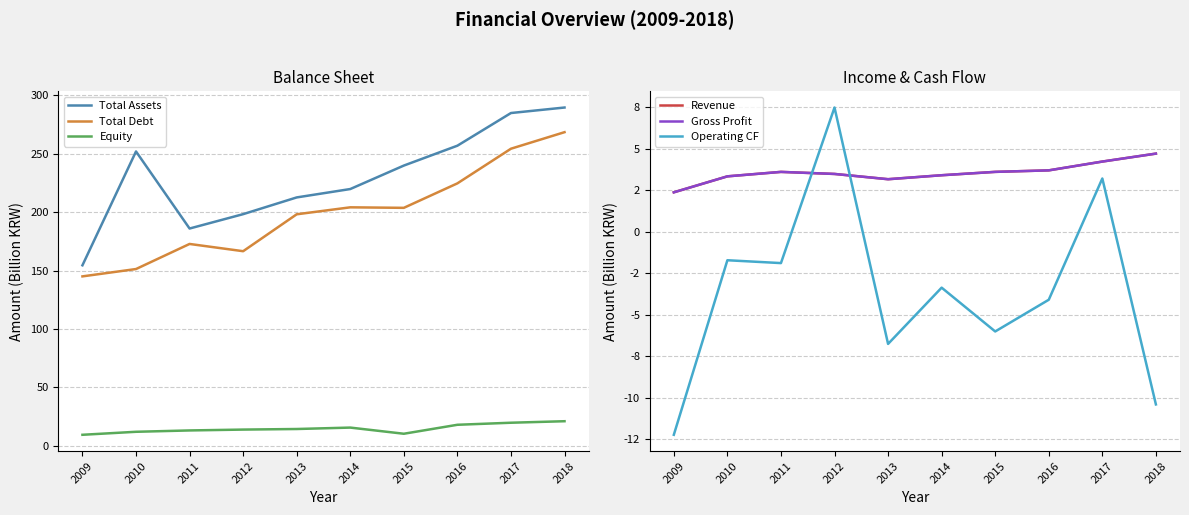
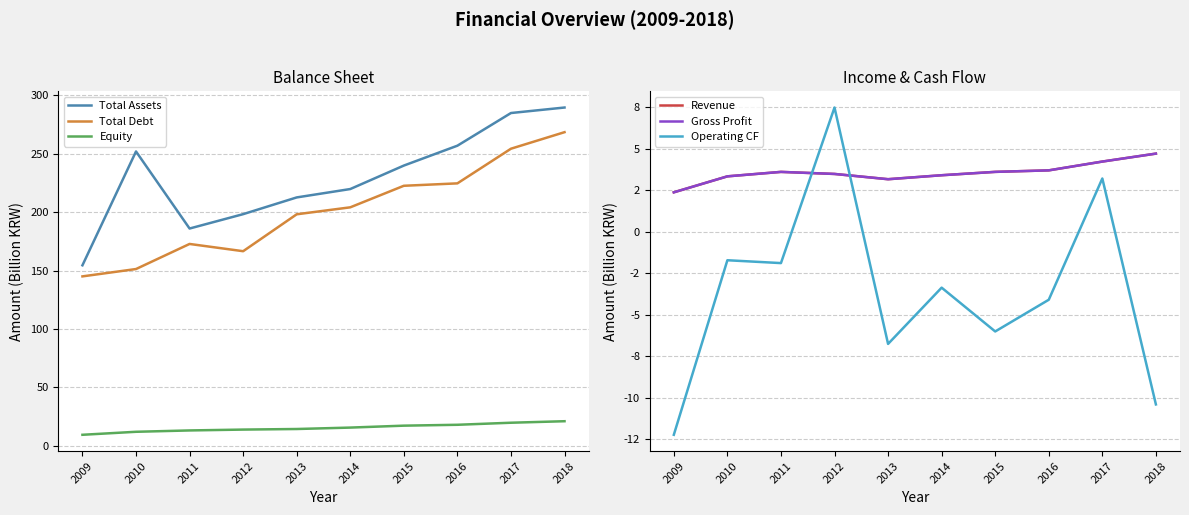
  {
    "Balance Sheet": {
      "Total Assets": {
        "2009": 155,
        "2010": 252,
        "2011": 186,
        "2012": 198,
        "2013": 213,
        "2014": 220,
        "2015": 240,
        "2016": 257,
        "2017": 285,
        "2018": 290
      },
      "Total Debt": {
        "2009": 145,
        "2010": 151,
        "2011": 173,
        "2012": 167,
        "2013": 198,
        "2014": 204,
-       "2015": 204,
+       "2015": 223,
        "2016": 225,
        "2017": 254,
        "2018": 268
      },
      "Equity": {
        "2009": 9,
        "2010": 12,
        "2011": 13,
        "2012": 14,
        "2013": 14,
        "2014": 16,
-       "2015": 10,
+       "2015": 17,
        "2016": 18,
        "2017": 20,
        "2018": 21
      }
    }
  }
